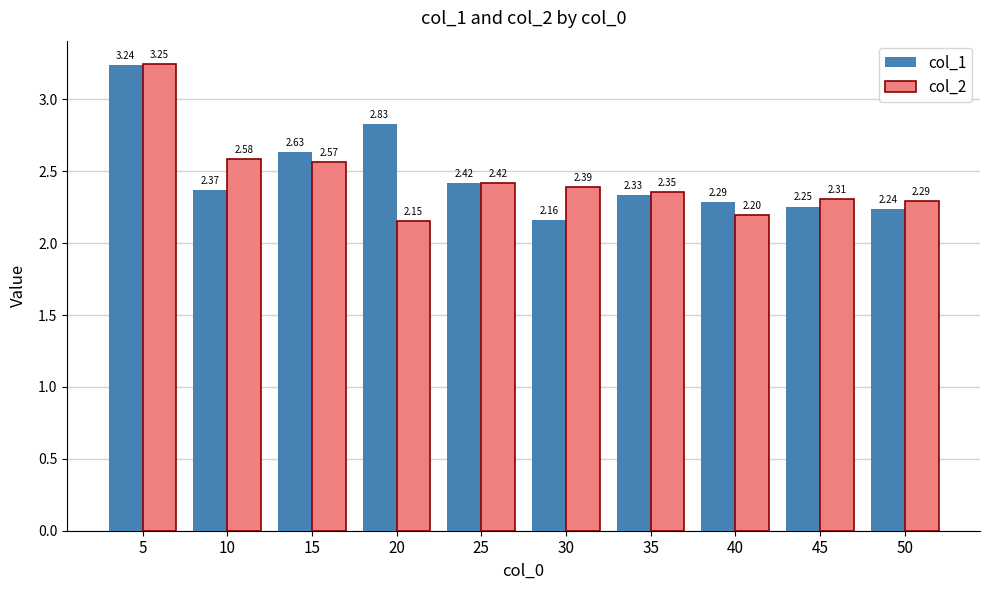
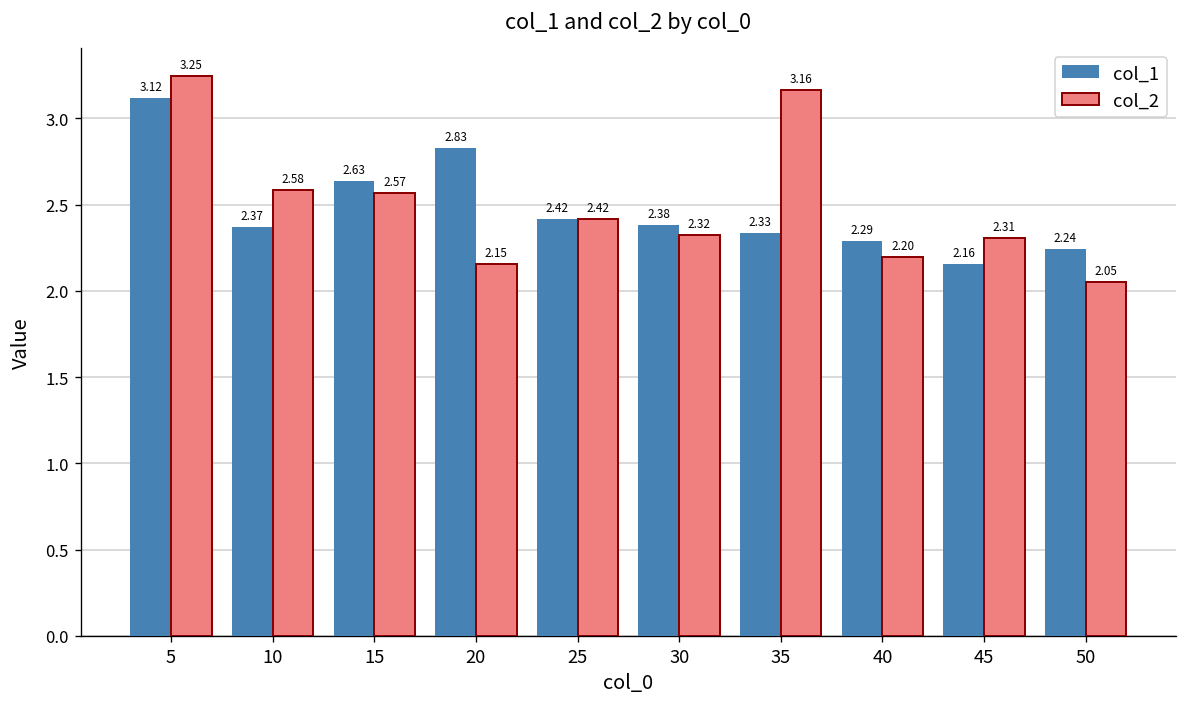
  {
    "col_1": {
-     "5": 3.24,
+     "5": 3.12,
      "10": 2.37,
      "15": 2.63,
      "20": 2.83,
      "25": 2.42,
-     "30": 2.16,
+     "30": 2.38,
      "35": 2.33,
      "40": 2.29,
-     "45": 2.25,
+     "45": 2.16,
      "50": 2.24
    },
    "col_2": {
      "5": 3.25,
      "10": 2.58,
      "15": 2.57,
      "20": 2.15,
      "25": 2.42,
-     "30": 2.39,
-     "35": 2.35,
+     "30": 2.32,
+     "35": 3.16,
      "40": 2.20,
      "45": 2.31,
-     "50": 2.29
+     "50": 2.05
    }
  }
